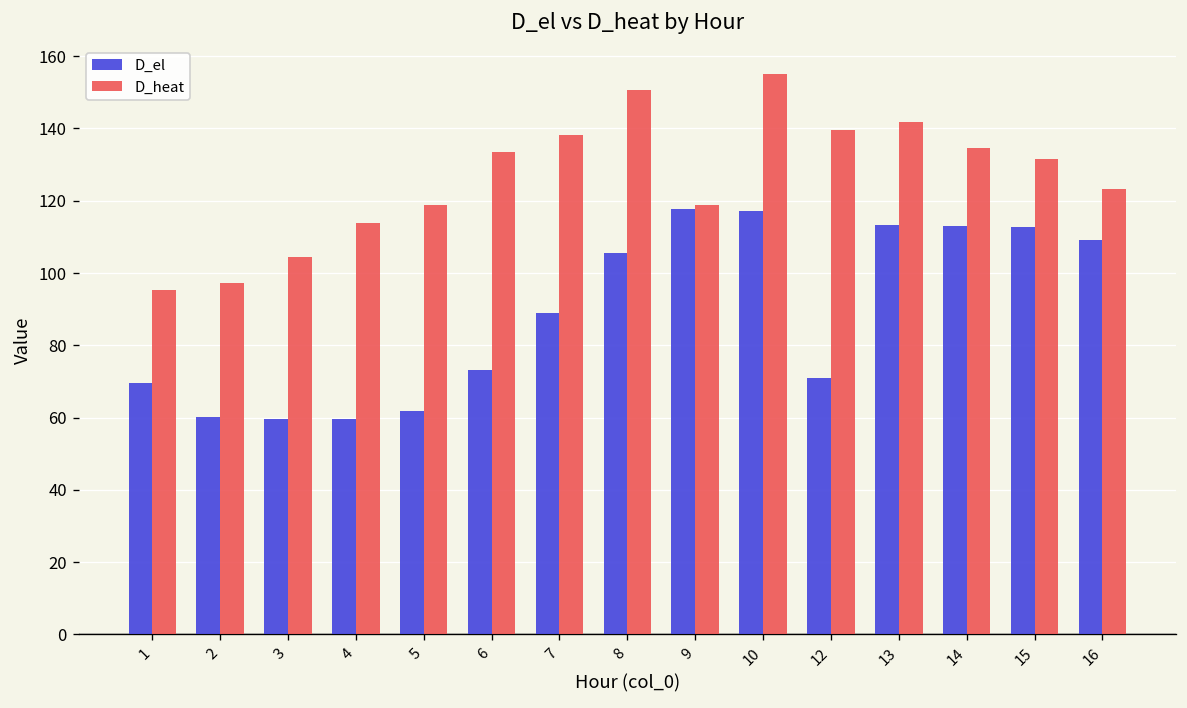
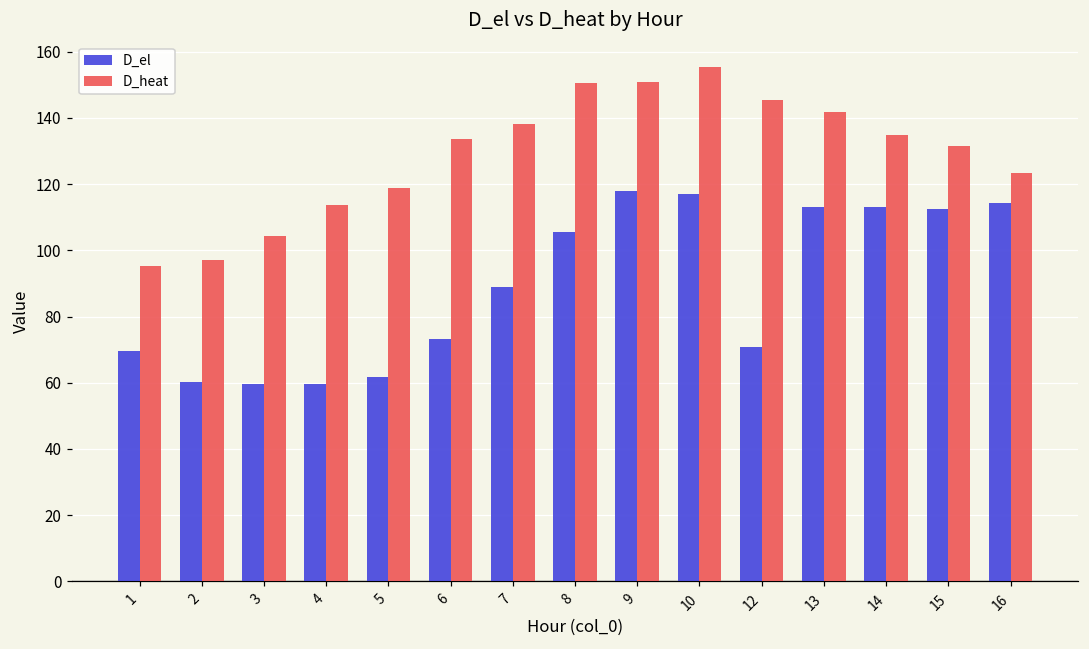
  {
    "D_el": {
      "1": 70,
      "2": 60,
      "3": 60,
      "4": 60,
      "5": 62,
      "6": 73,
      "7": 89,
      "8": 106,
      "9": 118,
      "10": 117,
      "12": 71,
      "13": 113,
      "14": 113,
      "15": 113,
-     "16": 109
+     "16": 114
    },
    "D_heat": {
      "1": 95,
      "2": 97,
      "3": 104,
      "4": 114,
      "5": 119,
      "6": 134,
      "7": 138,
      "8": 151,
-     "9": 119,
+     "9": 151,
      "10": 155,
-     "12": 140,
+     "12": 145,
      "13": 142,
      "14": 135,
      "15": 131,
      "16": 123
    }
  }
